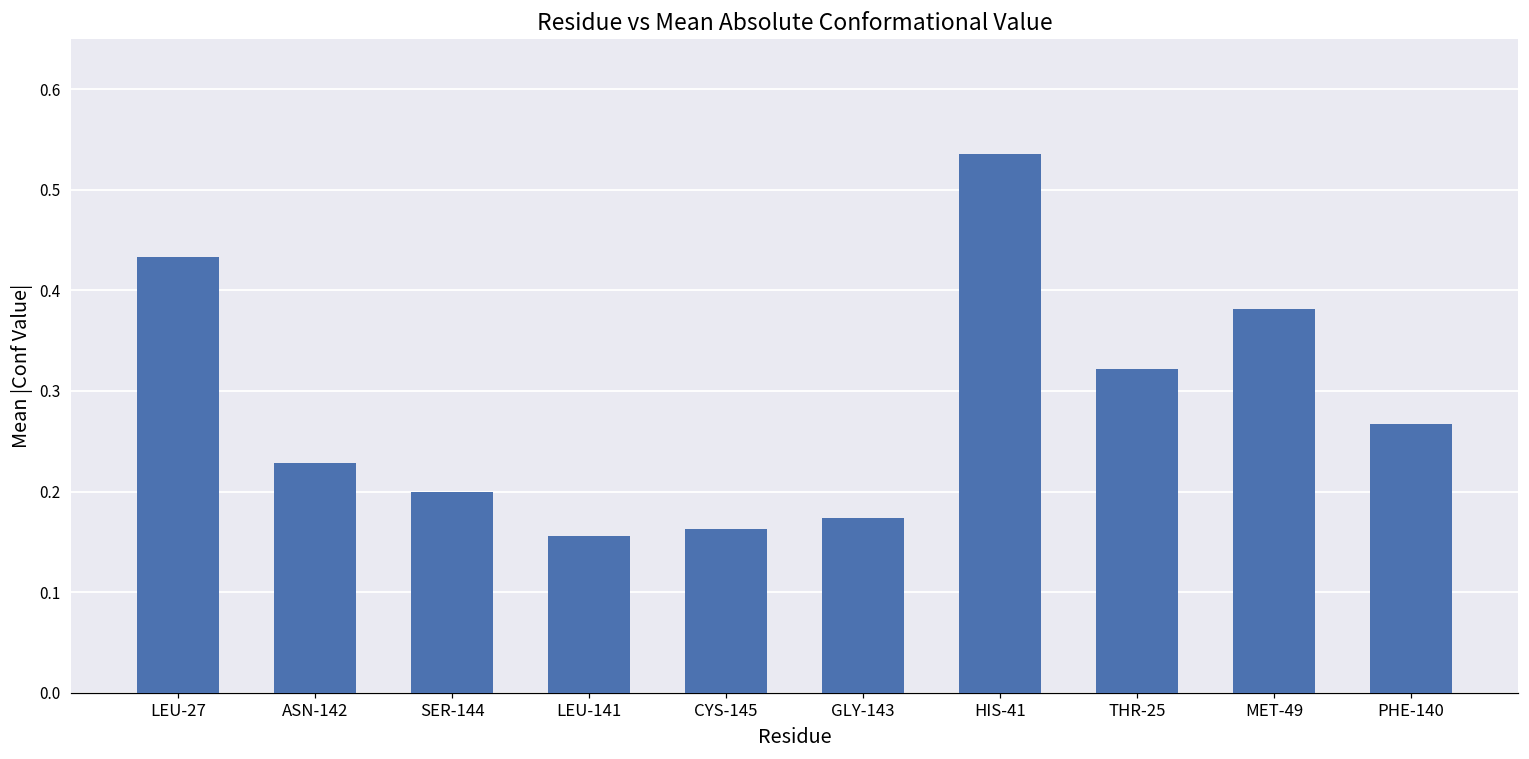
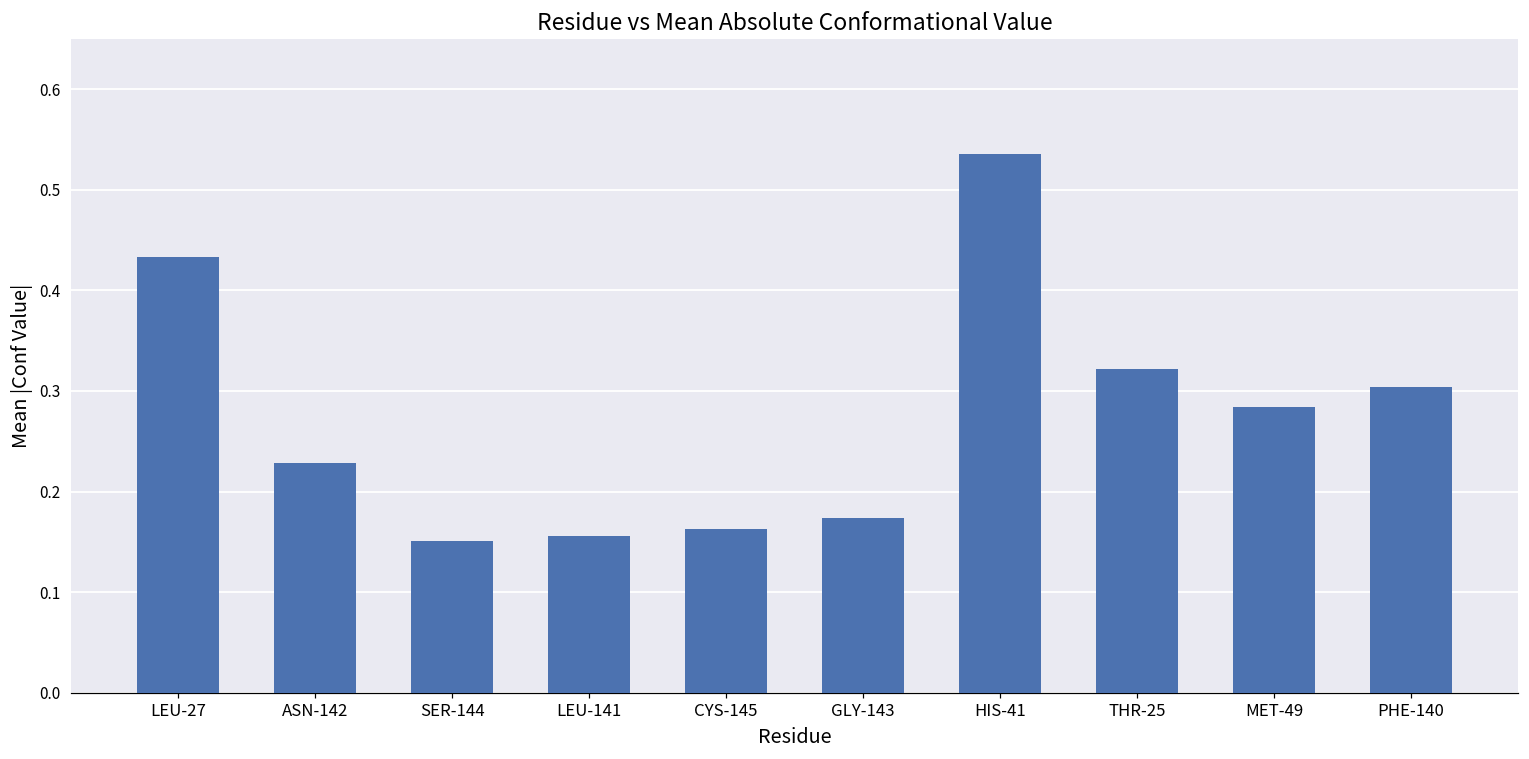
  {
    "LEU-27": 0.43,
    "ASN-142": 0.23,
-   "SER-144": 0.20,
+   "SER-144": 0.15,
    "LEU-141": 0.16,
    "CYS-145": 0.16,
    "GLY-143": 0.17,
    "HIS-41": 0.54,
    "THR-25": 0.32,
-   "MET-49": 0.38,
-   "PHE-140": 0.27
+   "MET-49": 0.28,
+   "PHE-140": 0.30
  }
